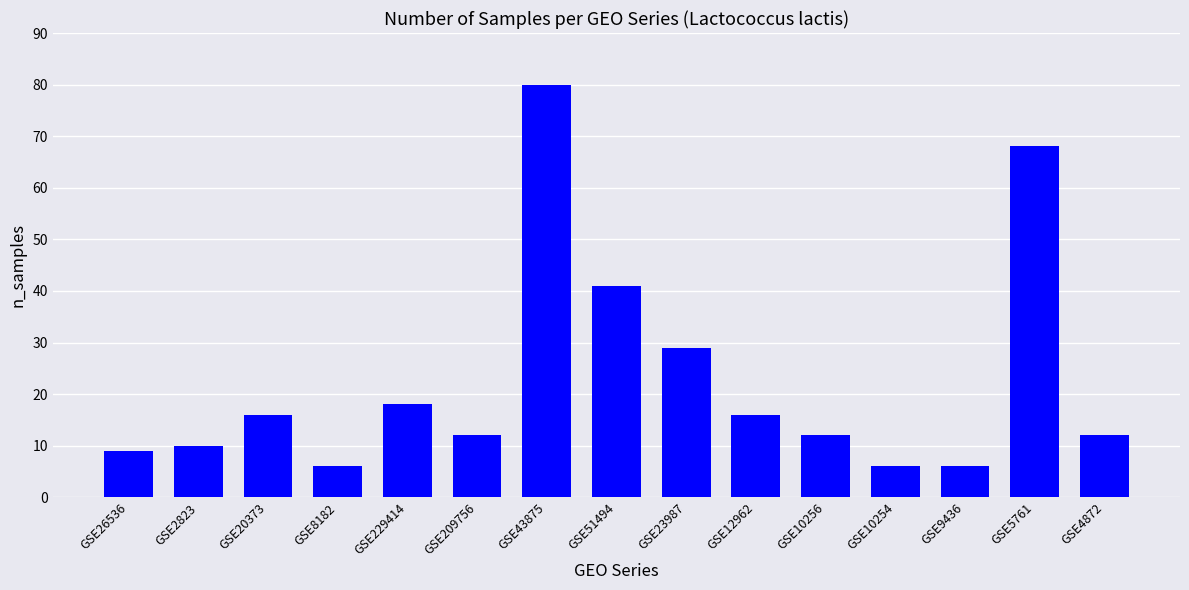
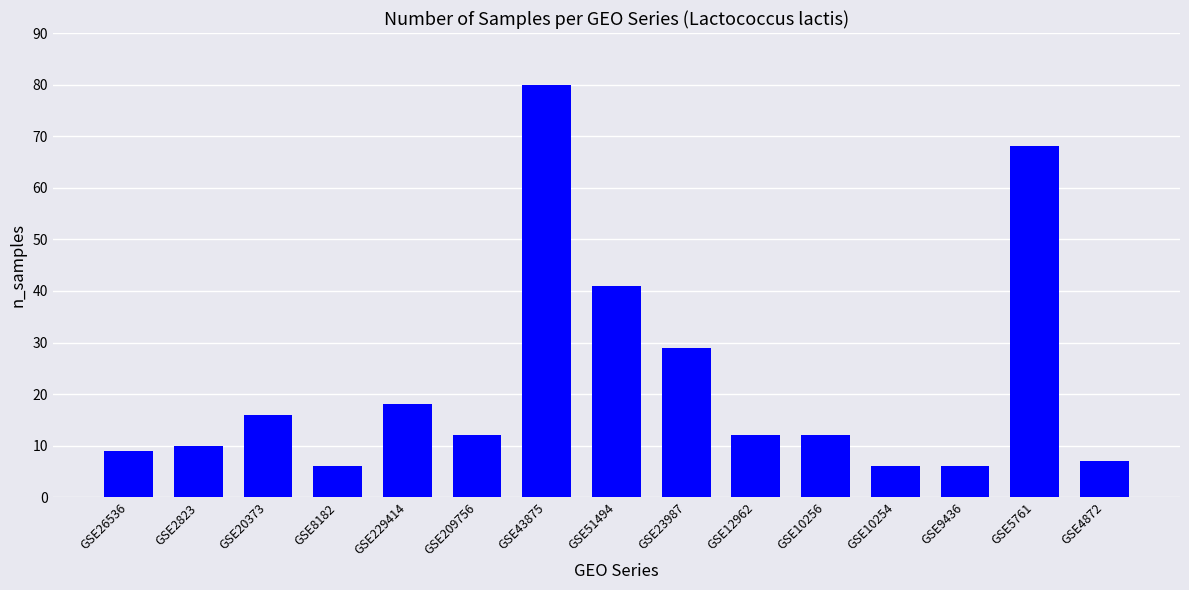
  {
    "GSE26536": 9,
    "GSE2823": 10,
    "GSE20373": 16,
    "GSE8182": 6,
    "GSE229414": 18,
    "GSE209756": 12,
    "GSE43875": 80,
    "GSE51494": 41,
    "GSE23987": 29,
-   "GSE12962": 16,
+   "GSE12962": 12,
    "GSE10256": 12,
    "GSE10254": 6,
    "GSE9436": 6,
    "GSE5761": 68,
-   "GSE4872": 12
+   "GSE4872": 7
  }
